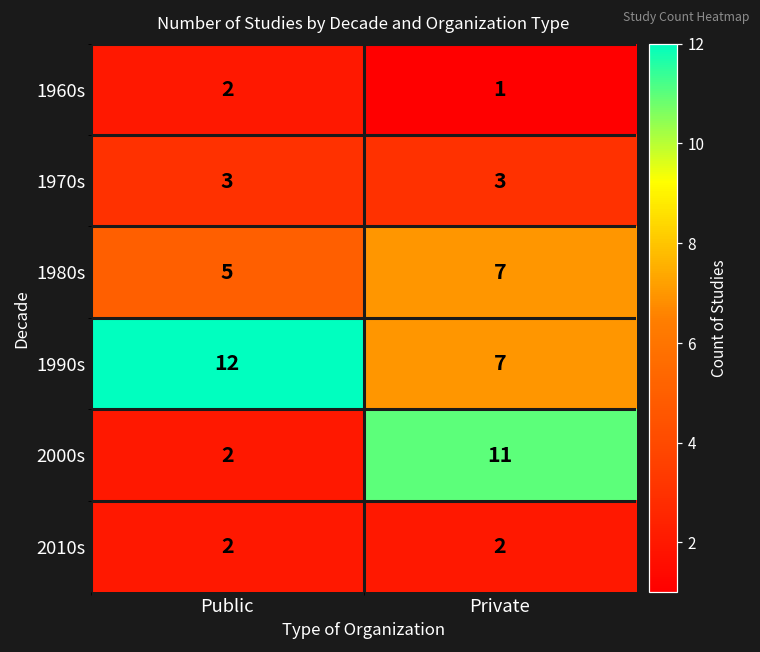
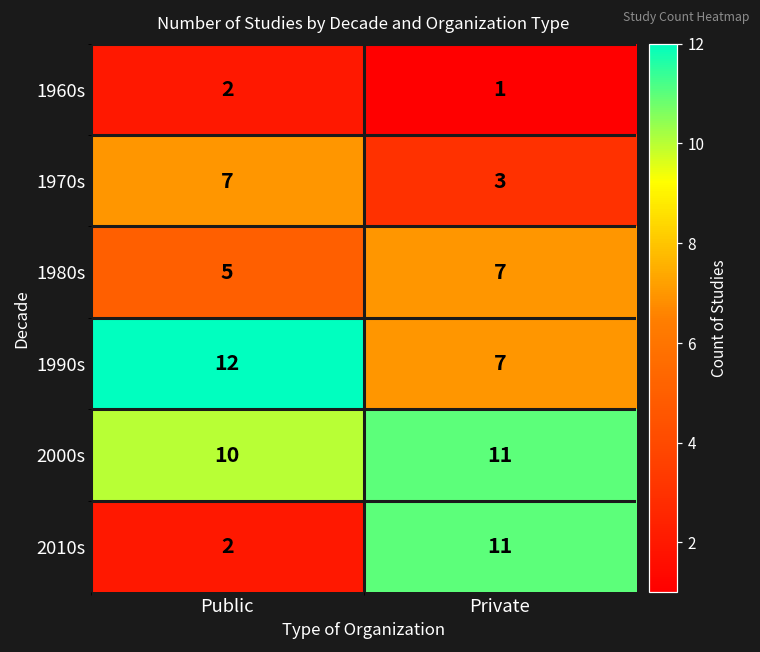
  {
    "1960s": {
      "Public": 2,
      "Private": 1
    },
    "1970s": {
-     "Public": 3,
+     "Public": 7,
      "Private": 3
    },
    "1980s": {
      "Public": 5,
      "Private": 7
    },
    "1990s": {
      "Public": 12,
      "Private": 7
    },
    "2000s": {
-     "Public": 2,
+     "Public": 10,
      "Private": 11
    },
    "2010s": {
      "Public": 2,
-     "Private": 2
+     "Private": 11
    }
  }
